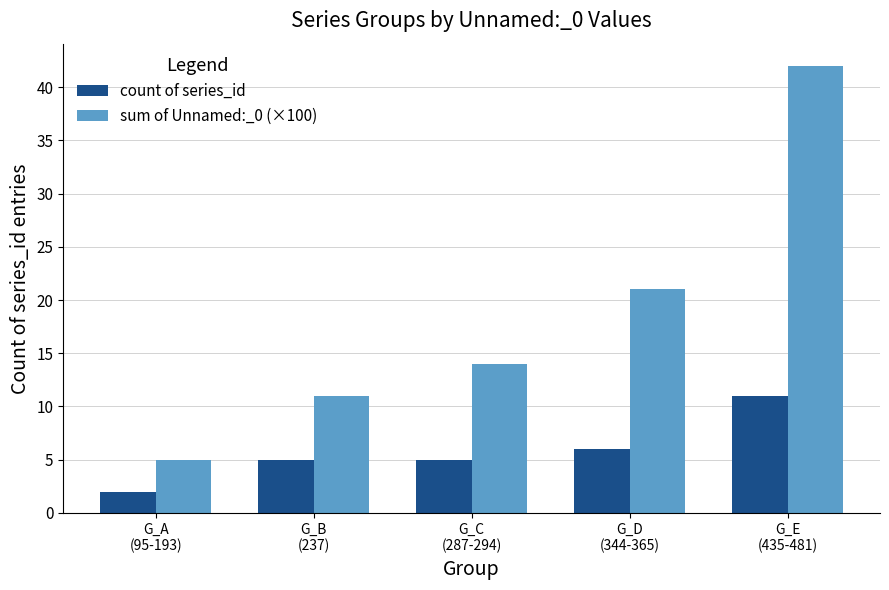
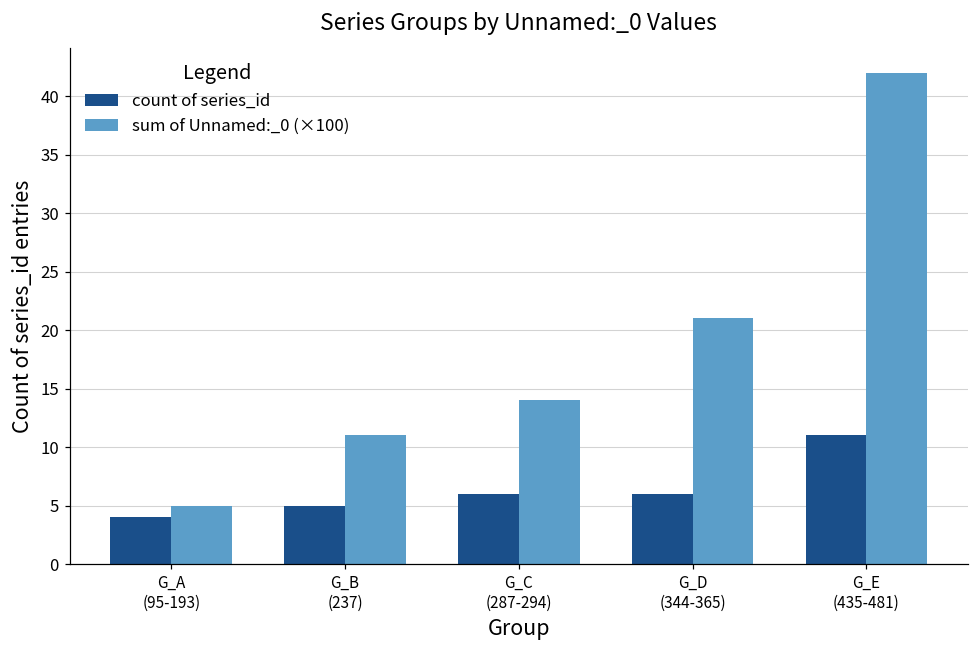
  {
    "count of series_id": {
-     "G_A (95-193)": 2,
+     "G_A (95-193)": 4,
      "G_B (237)": 5,
-     "G_C (287-294)": 5,
+     "G_C (287-294)": 6,
      "G_D (344-365)": 6,
      "G_E (435-481)": 11
    },
    "sum of Unnamed:_0 (×100)": {
      "G_A (95-193)": 5,
      "G_B (237)": 11,
      "G_C (287-294)": 14,
      "G_D (344-365)": 21,
      "G_E (435-481)": 42
    }
  }
